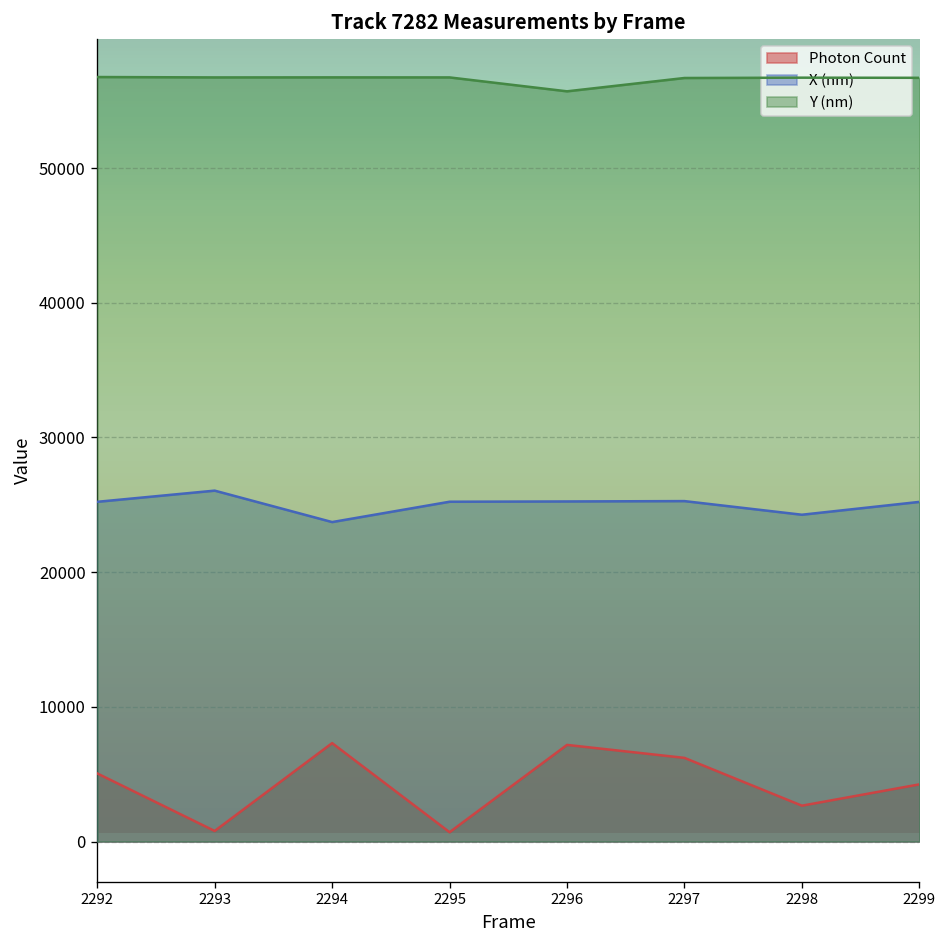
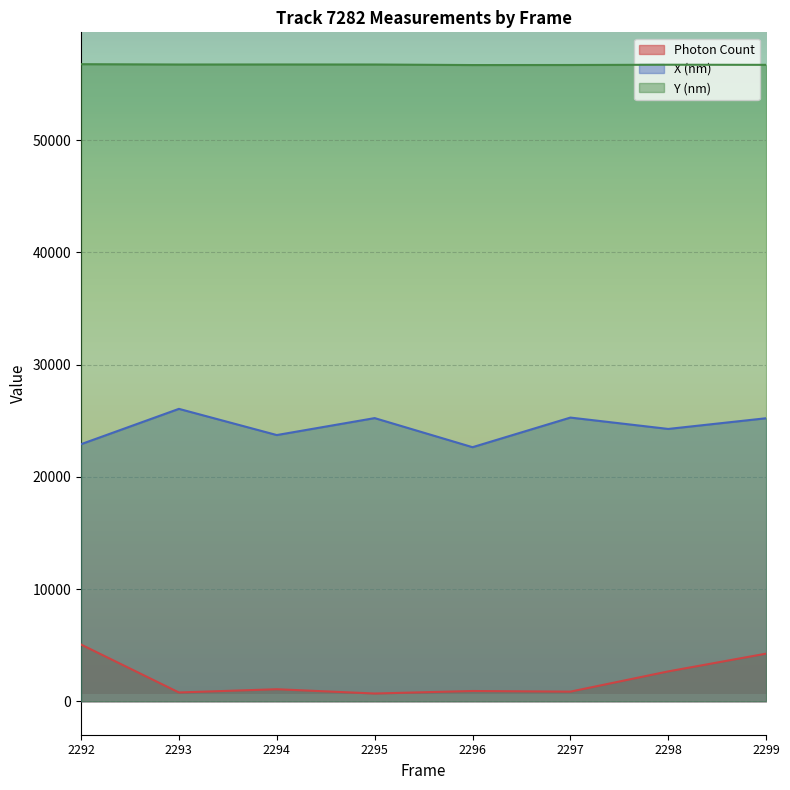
  {
    "Photon Count": {
      "2292": 5100,
      "2293": 800,
-     "2294": 7300,
+     "2294": 1100,
      "2295": 700,
-     "2296": 7200,
-     "2297": 6200,
+     "2296": 900,
+     "2297": 900,
      "2298": 2700,
      "2299": 4200
    },
    "X (nm)": {
-     "2292": 25200,
+     "2292": 22900,
      "2293": 26100,
      "2294": 23700,
      "2295": 25200,
-     "2296": 25200,
+     "2296": 22600,
      "2297": 25300,
      "2298": 24300,
      "2299": 25200
    },
    "Y (nm)": {
      "2292": 56800,
      "2293": 56700,
      "2294": 56700,
      "2295": 56700,
-     "2296": 55700,
+     "2296": 56700,
      "2297": 56700,
      "2299": 56700
    }
  }
